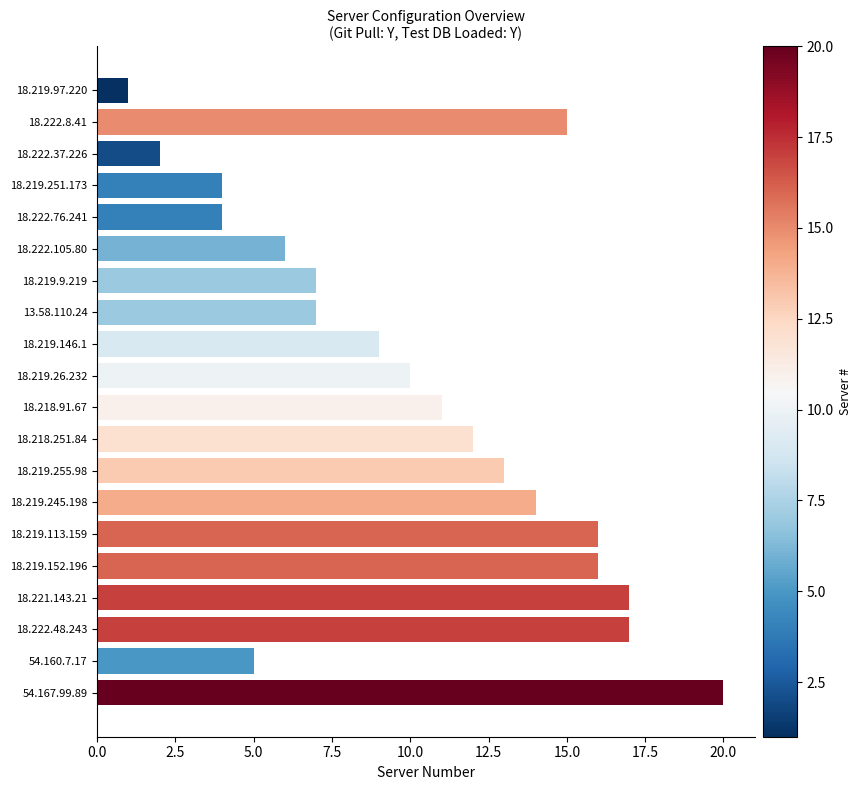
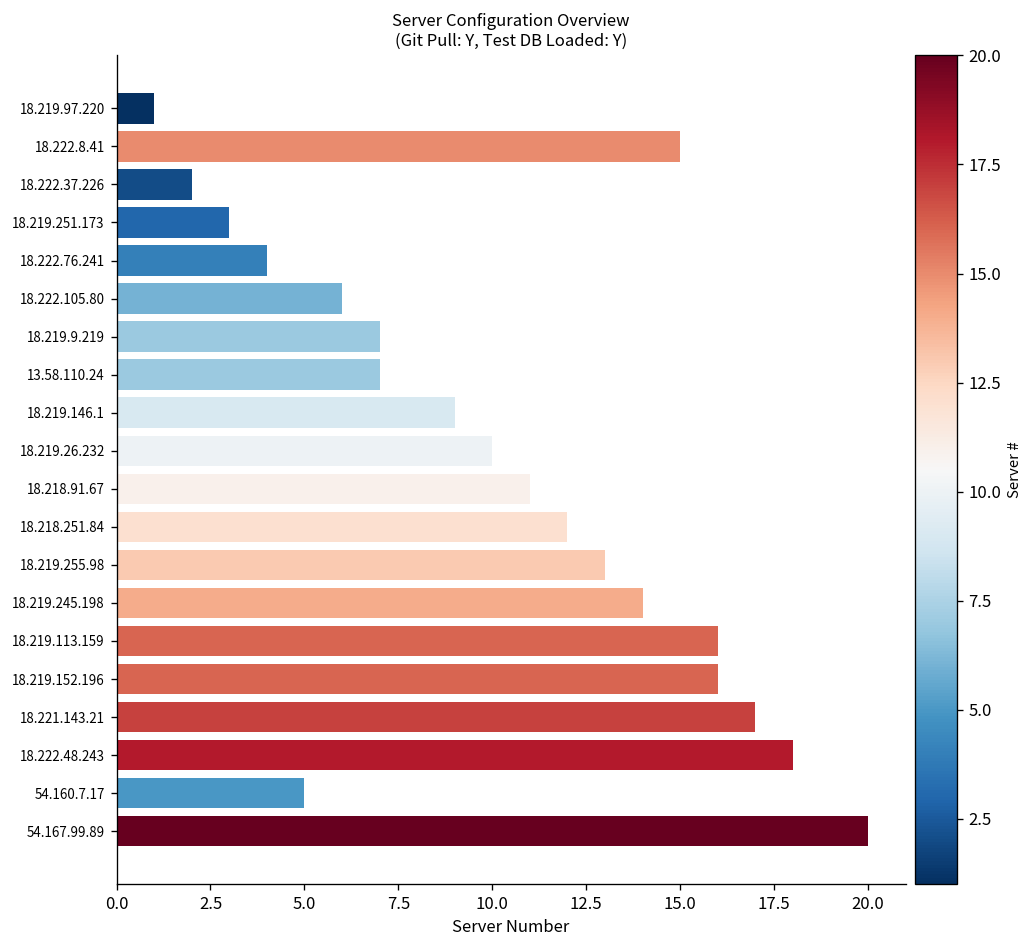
  {
    "18.219.97.220": 1,
    "18.222.8.41": 15,
    "18.222.37.226": 2,
-   "18.219.251.173": 4,
+   "18.219.251.173": 3,
    "18.222.76.241": 4,
    "18.222.105.80": 6,
    "18.219.9.219": 7,
    "13.58.110.24": 7,
    "18.219.146.1": 9,
    "18.219.26.232": 10,
    "18.218.91.67": 11,
    "18.218.251.84": 12,
    "18.219.255.98": 13,
    "18.219.245.198": 14,
    "18.219.113.159": 16,
    "18.219.152.196": 16,
    "18.221.143.21": 17,
-   "18.222.48.243": 17,
+   "18.222.48.243": 18,
    "54.160.7.17": 5,
    "54.167.99.89": 20
  }
